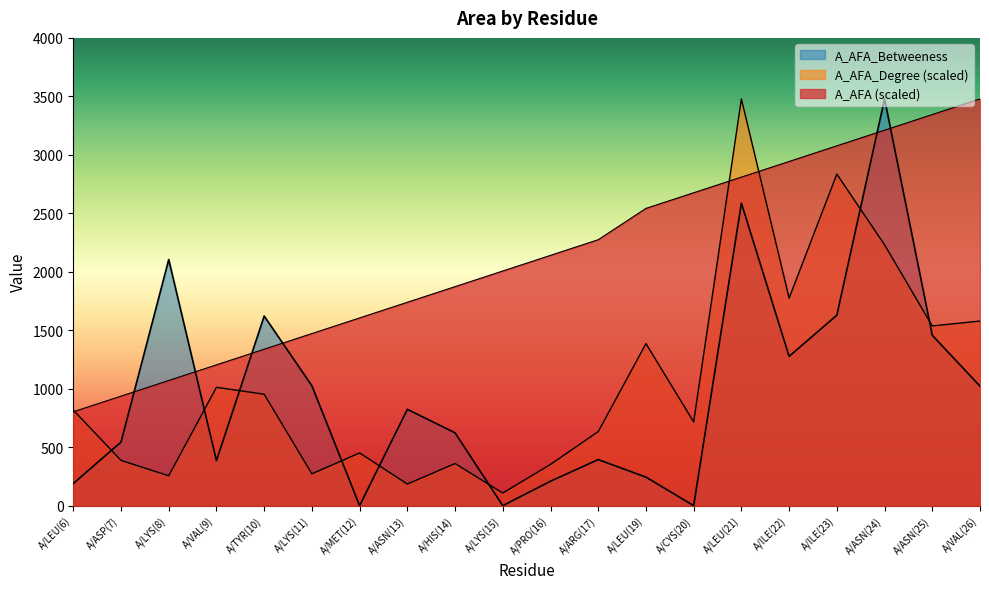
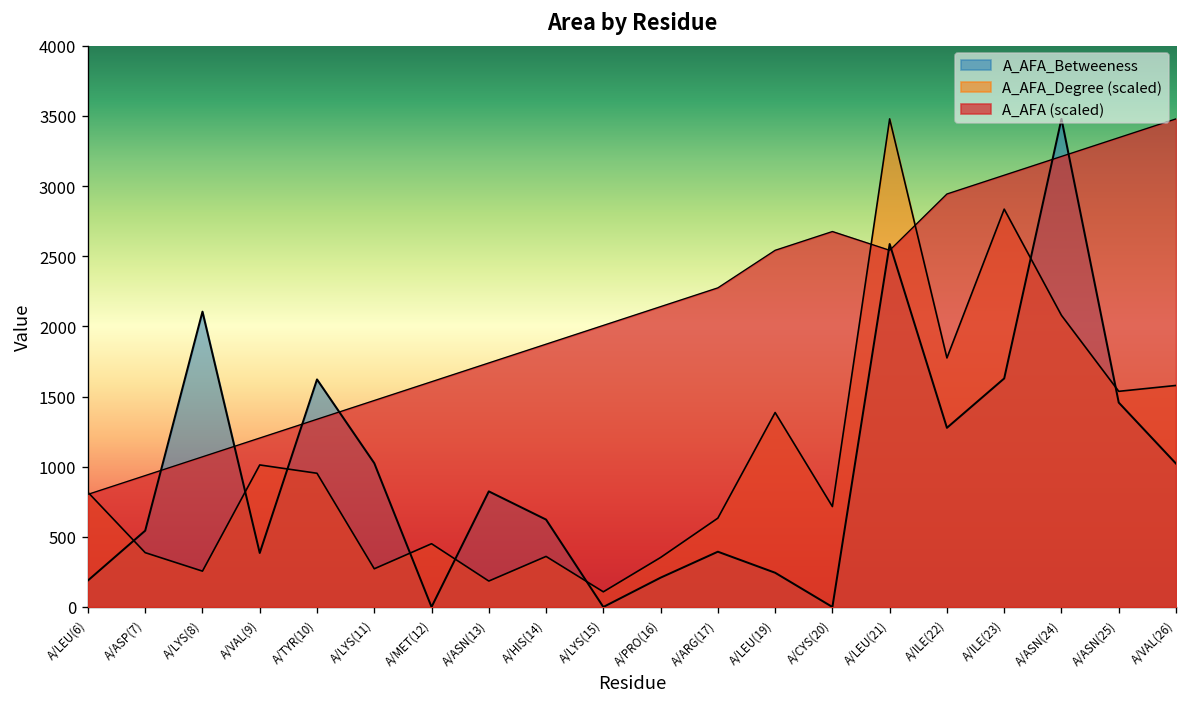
  {
    "A_AFA_Betweeness": {
      "A/LEU(6)": 190,
      "A/ASP(7)": 540,
      "A/LYS(8)": 2110,
      "A/VAL(9)": 390,
      "A/TYR(10)": 1620,
      "A/LYS(11)": 1030,
      "A/MET(12)": 0,
      "A/ASN(13)": 820,
      "A/HIS(14)": 620,
      "A/LYS(15)": 0,
      "A/PRO(16)": 210,
      "A/ARG(17)": 390,
      "A/LEU(19)": 240,
      "A/CYS(20)": 0,
      "A/LEU(21)": 2590,
      "A/ILE(22)": 1280,
      "A/ILE(23)": 1630,
      "A/ASN(25)": 1460,
      "A/VAL(26)": 1020
    },
    "A_AFA_Degree (scaled)": {
      "A/ASP(7)": 390,
      "A/LYS(8)": 260,
      "A/VAL(9)": 1010,
      "A/TYR(10)": 950,
      "A/LYS(11)": 270,
      "A/MET(12)": 450,
      "A/ASN(13)": 180,
      "A/HIS(14)": 360,
      "A/LYS(15)": 110,
      "A/PRO(16)": 350,
      "A/ARG(17)": 630,
      "A/LEU(19)": 1390,
      "A/CYS(20)": 720,
      "A/LEU(21)": 3480,
      "A/ILE(22)": 1780,
      "A/ILE(23)": 2840,
-     "A/ASN(24)": 2230,
+     "A/ASN(24)": 2080,
      "A/ASN(25)": 1540,
      "A/VAL(26)": 1580
    },
    "A_AFA (scaled)": {
      "A/ASP(7)": 940,
      "A/LYS(8)": 1070,
      "A/VAL(9)": 1200,
      "A/TYR(10)": 1340,
      "A/LYS(11)": 1470,
      "A/MET(12)": 1610,
      "A/ASN(13)": 1740,
      "A/HIS(14)": 1870,
      "A/LYS(15)": 2010,
      "A/PRO(16)": 2140,
      "A/ARG(17)": 2270,
      "A/LEU(19)": 2540,
      "A/CYS(20)": 2680,
-     "A/LEU(21)": 2810,
+     "A/LEU(21)": 2540,
      "A/ILE(22)": 2940,
      "A/ILE(23)": 3080,
      "A/ASN(24)": 3210,
      "A/ASN(25)": 3350,
      "A/VAL(26)": 3480
    }
  }
